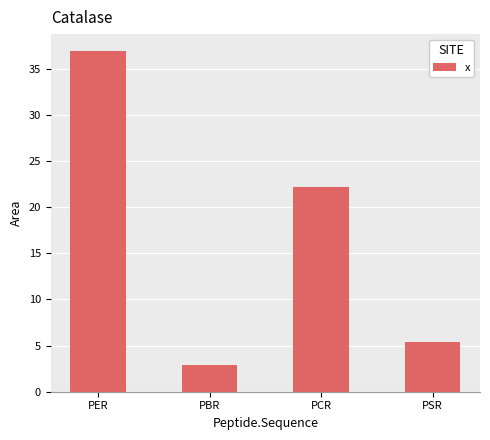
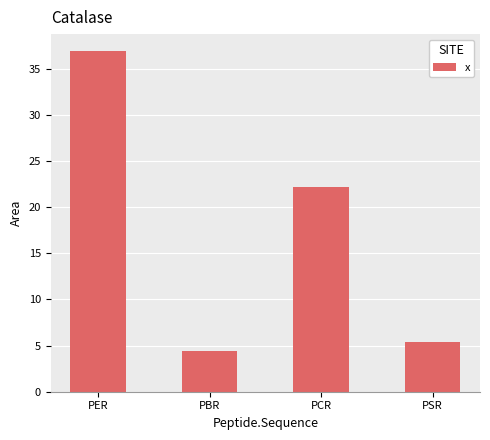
  {
    "PER": 37,
-   "PBR": 3,
+   "PBR": 4,
    "PCR": 22,
    "PSR": 5
  }
